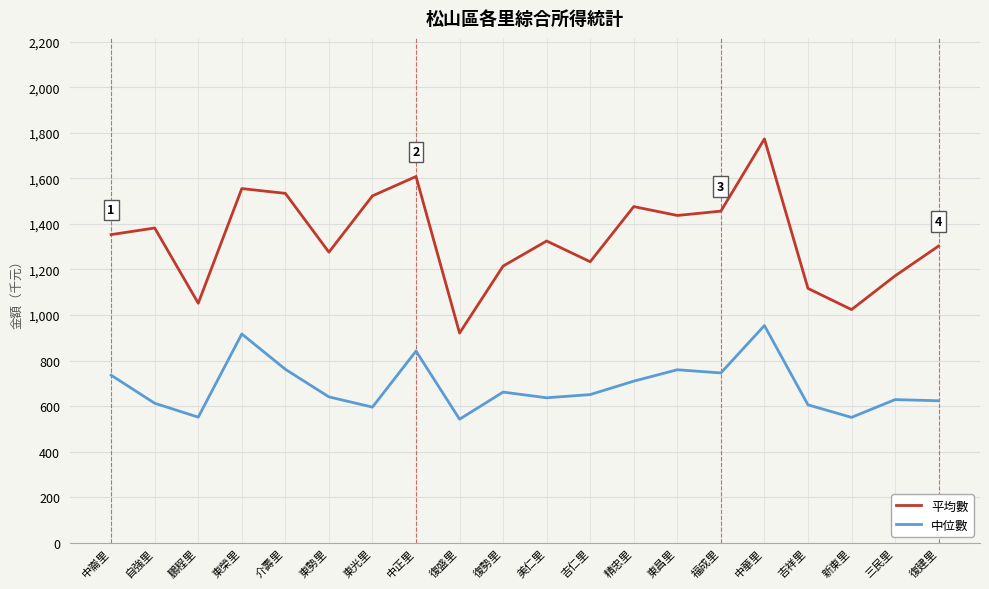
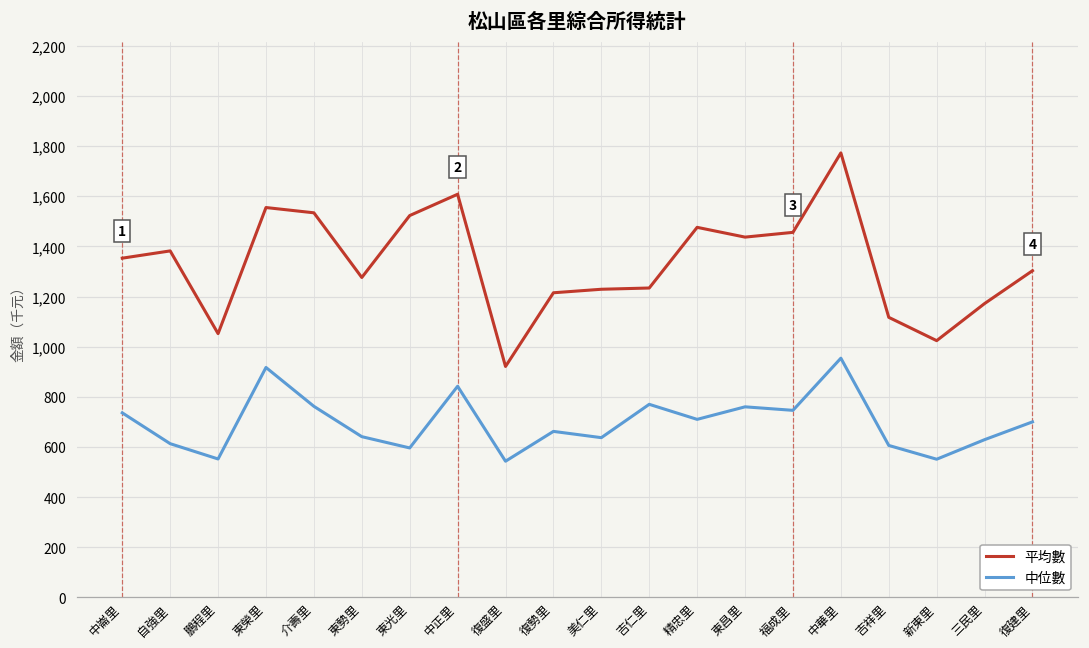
  {
    "平均數": {
      "自強里": "1,380",
      "鵬程里": "1,050",
      "東榮里": "1,560",
      "介壽里": "1,530",
      "東勢里": "1,280",
      "東光里": "1,520",
      "復盛里": "920",
      "復勢里": "1,220",
-     "美仁里": "1,330",
+     "美仁里": "1,230",
      "吉仁里": "1,230",
      "精忠里": "1,480",
      "東昌里": "1,440",
      "中華里": "1,770",
      "吉祥里": "1,120",
      "新東里": "1,020",
      "三民里": "1,170"
    },
    "中位數": {
      "中崙里": "740",
      "自強里": "610",
      "鵬程里": "550",
      "東榮里": "920",
      "介壽里": "760",
      "東勢里": "640",
      "東光里": "600",
      "中正里": "840",
      "復盛里": "540",
      "復勢里": "660",
      "美仁里": "640",
-     "吉仁里": "650",
+     "吉仁里": "770",
      "精忠里": "710",
      "東昌里": "760",
      "福成里": "750",
      "中華里": "950",
      "吉祥里": "610",
      "新東里": "550",
      "三民里": "630",
-     "復建里": "620"
+     "復建里": "700"
    }
  }
